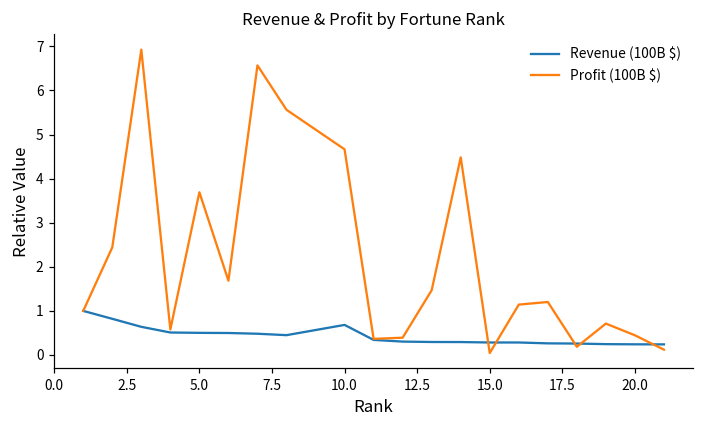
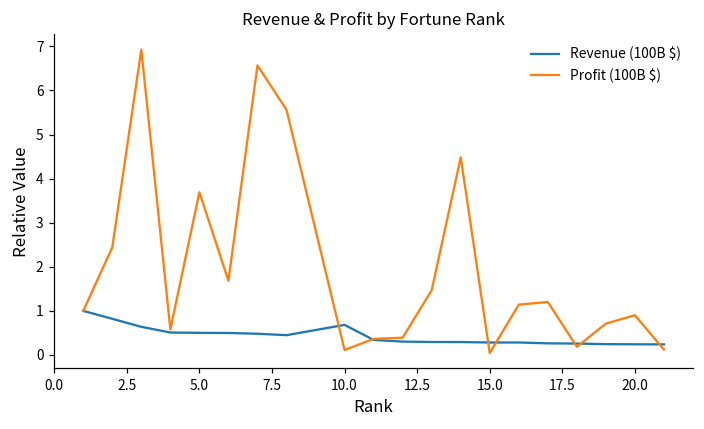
  {
    "Revenue (100B $)": {
      "5.0": 0.5,
      "10.0": 0.7,
      "15.0": 0.3,
      "20.0": 0.2
    },
    "Profit (100B $)": {
      "5.0": 3.7,
-     "10.0": 4.7,
+     "10.0": 0.1,
      "15.0": 0.0,
-     "20.0": 0.4
+     "20.0": 0.9
    }
  }
